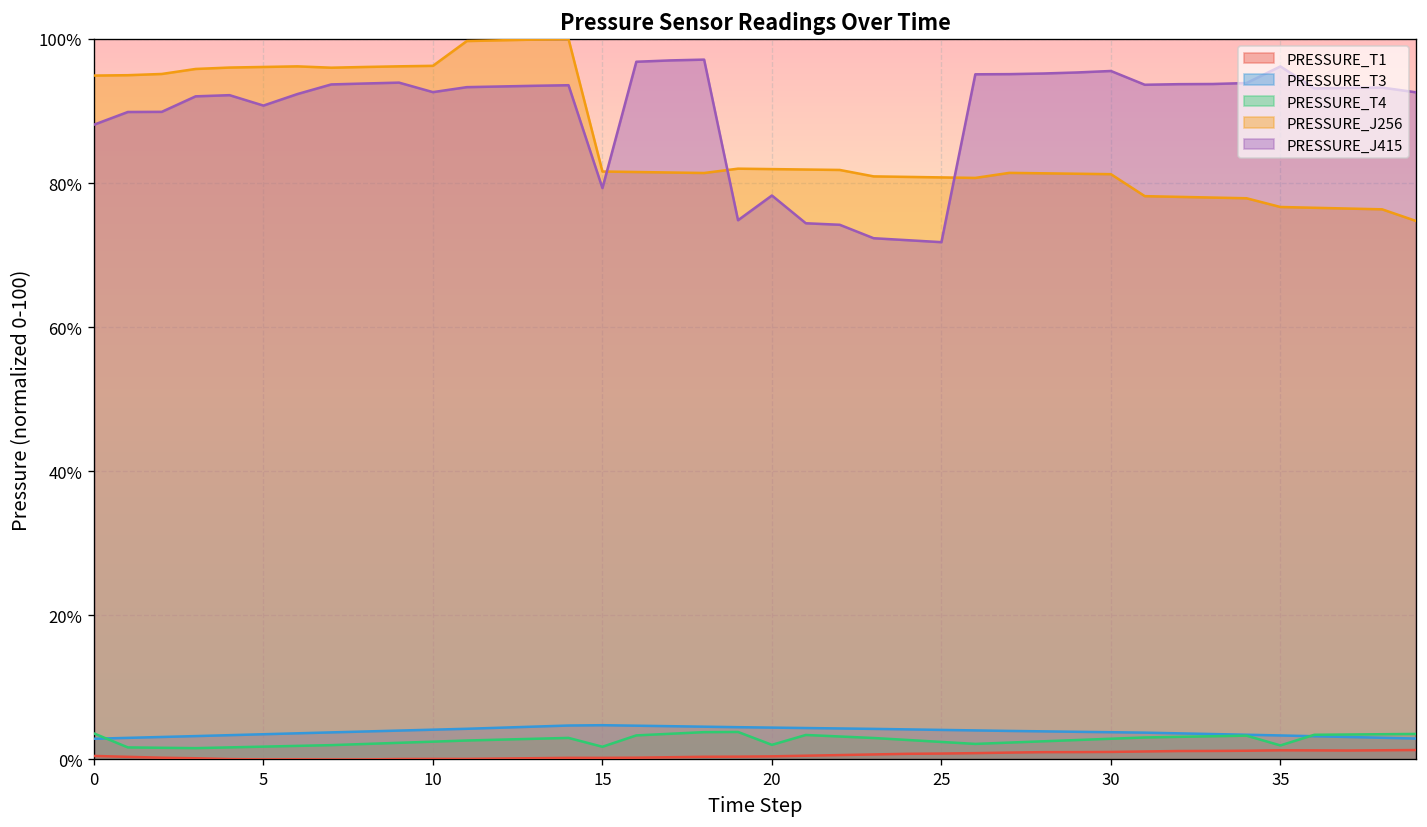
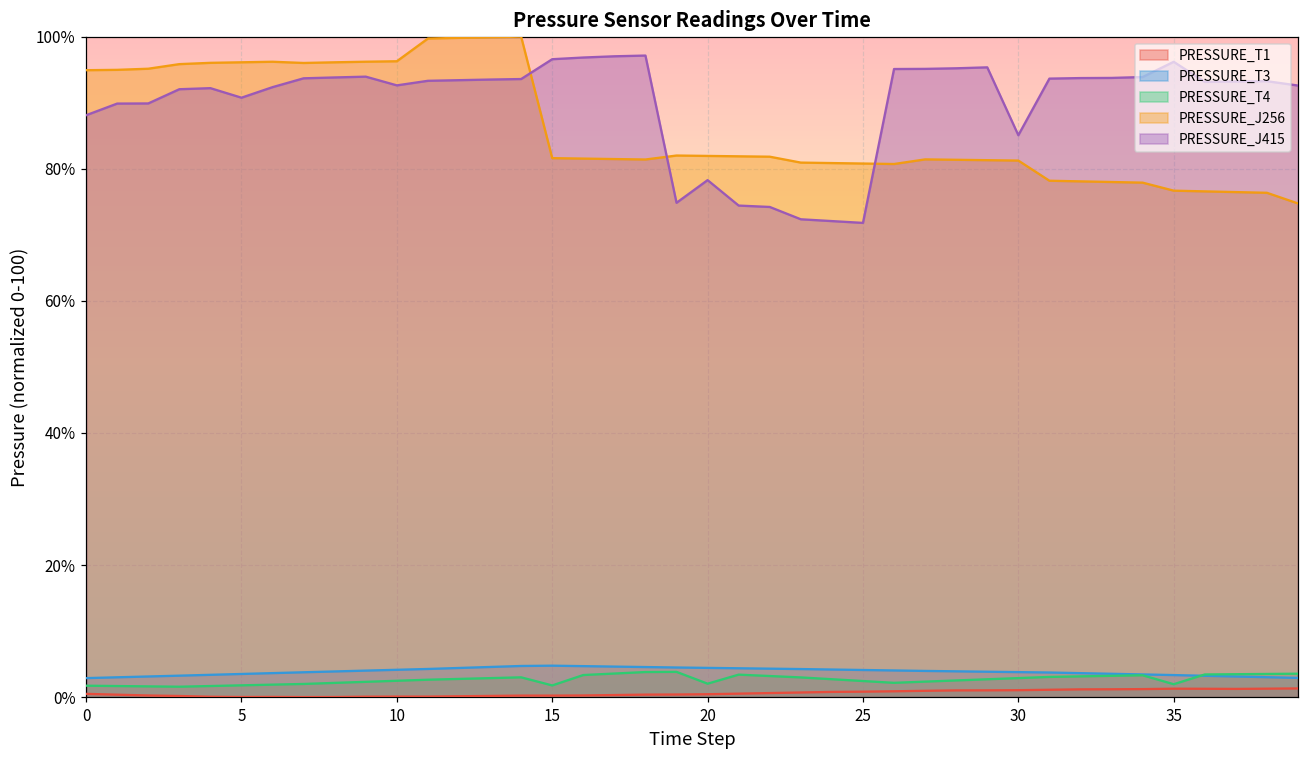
  {
    "PRESSURE_T3": {
      "0": "3%",
      "5": "4%",
      "10": "4%",
      "15": "5%",
      "20": "4%",
      "25": "4%",
      "30": "4%",
      "35": "3%"
    },
    "PRESSURE_T4": {
-     "0": "4%",
+     "0": "2%",
      "5": "2%",
      "10": "2%",
      "15": "2%",
      "20": "2%",
      "25": "2%",
      "30": "3%",
      "35": "2%"
    },
    "PRESSURE_J415": {
      "0": "88%",
      "5": "91%",
      "10": "93%",
-     "15": "79%",
+     "15": "97%",
      "20": "78%",
      "25": "72%",
-     "30": "96%"
+     "30": "85%"
    }
  }
